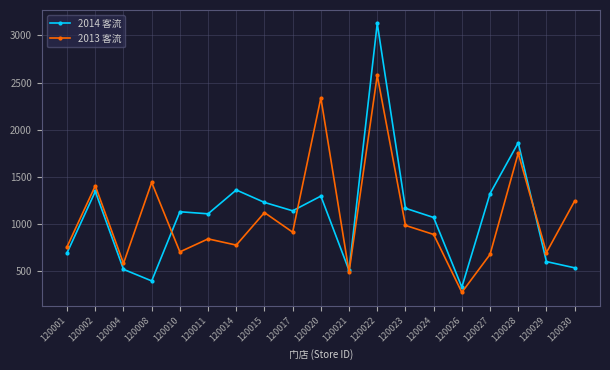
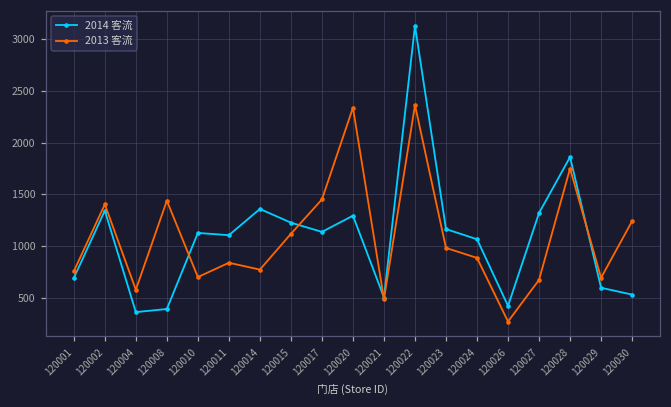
  {
    "2014 客流": {
      "120001": 700,
      "120002": 1300,
-     "120004": 500,
+     "120004": 400,
      "120008": 400,
      "120010": 1100,
      "120011": 1100,
      "120014": 1400,
      "120015": 1200,
      "120017": 1100,
      "120020": 1300,
      "120022": 3100,
      "120023": 1200,
      "120024": 1100,
-     "120026": 300,
+     "120026": 400,
      "120027": 1300,
      "120028": 1900,
      "120029": 600,
      "120030": 500
    },
    "2013 客流": {
      "120001": 800,
      "120002": 1400,
      "120004": 600,
      "120008": 1400,
      "120010": 700,
      "120011": 800,
      "120014": 800,
      "120015": 1100,
-     "120017": 900,
+     "120017": 1500,
      "120020": 2300,
-     "120022": 2600,
+     "120022": 2400,
      "120023": 1000,
      "120024": 900,
      "120026": 300,
      "120027": 700,
      "120028": 1800,
      "120029": 700,
      "120030": 1200
    }
  }
